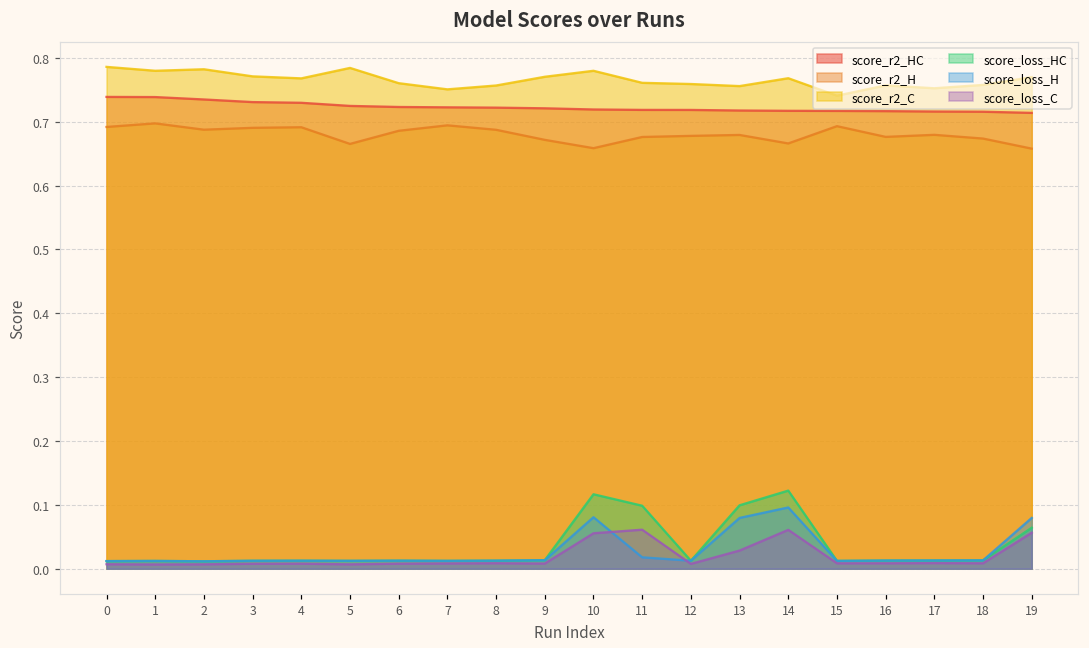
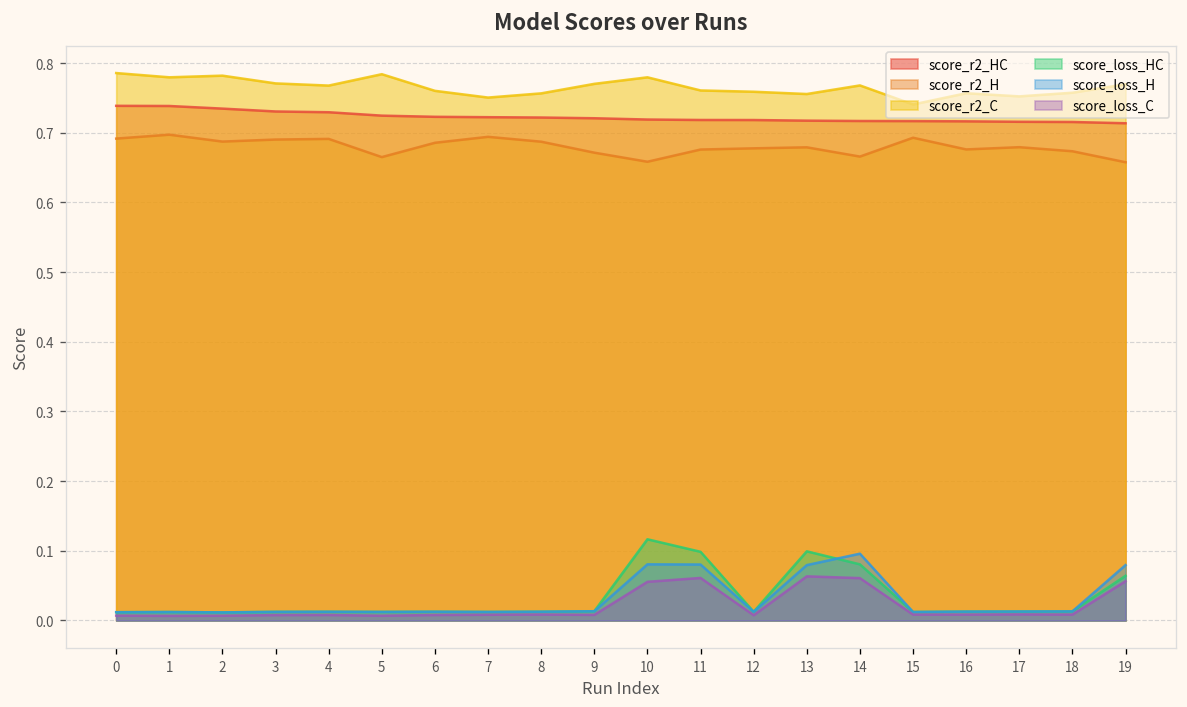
  {
    "score_loss_HC": {
      "10": 0.12,
      "11": 0.10,
      "13": 0.10,
-     "14": 0.12,
+     "14": 0.08,
      "19": 0.06
    },
    "score_loss_H": {
      "10": 0.08,
-     "11": 0.02,
+     "11": 0.08,
      "13": 0.08,
      "14": 0.10,
      "19": 0.08
    },
    "score_loss_C": {
      "0": 0.01,
      "1": 0.01,
      "2": 0.01,
      "3": 0.01,
      "4": 0.01,
      "5": 0.01,
      "6": 0.01,
      "9": 0.01,
      "10": 0.06,
      "11": 0.06,
      "12": 0.01,
-     "13": 0.03,
+     "13": 0.06,
      "14": 0.06,
      "18": 0.01,
      "19": 0.06
    }
  }
